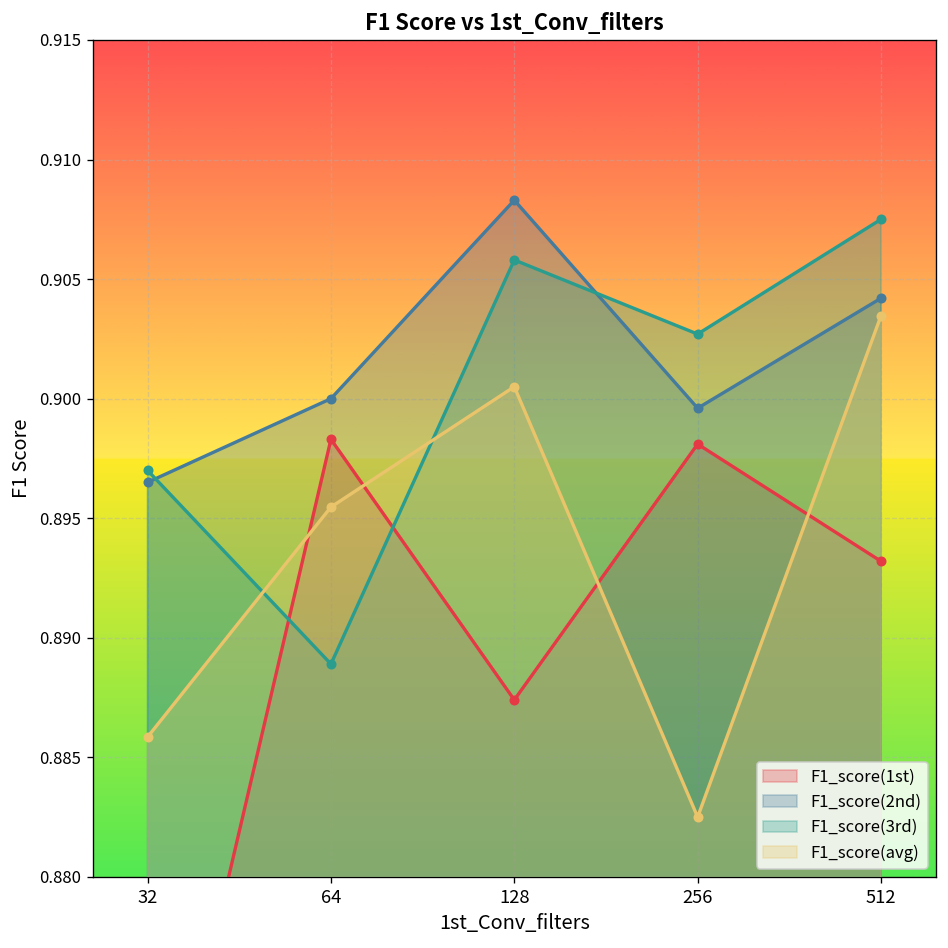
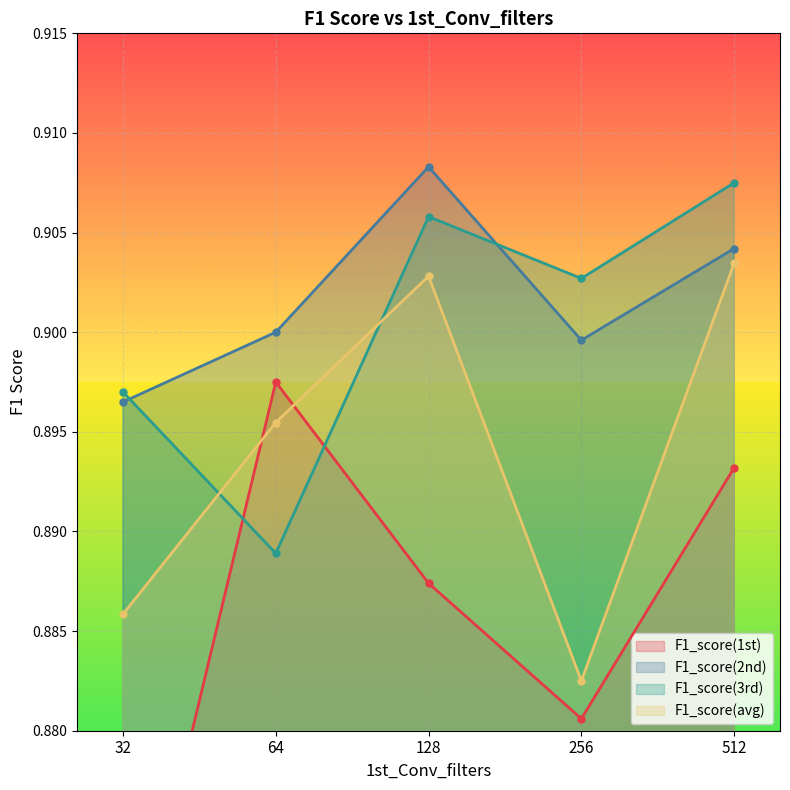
  {
    "F1_score(1st)": {
-     "64": 0.8983,
+     "64": 0.8975,
      "128": 0.8874,
-     "256": 0.8981,
+     "256": 0.8806,
      "512": 0.8932
    },
    "F1_score(avg)": {
      "32": 0.8858,
      "64": 0.8955,
-     "128": 0.9005,
+     "128": 0.9028,
      "256": 0.8825,
      "512": 0.9035
    }
  }
